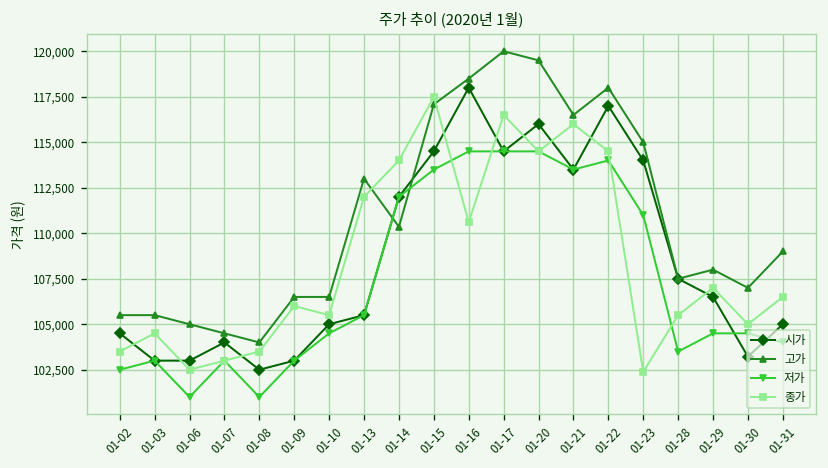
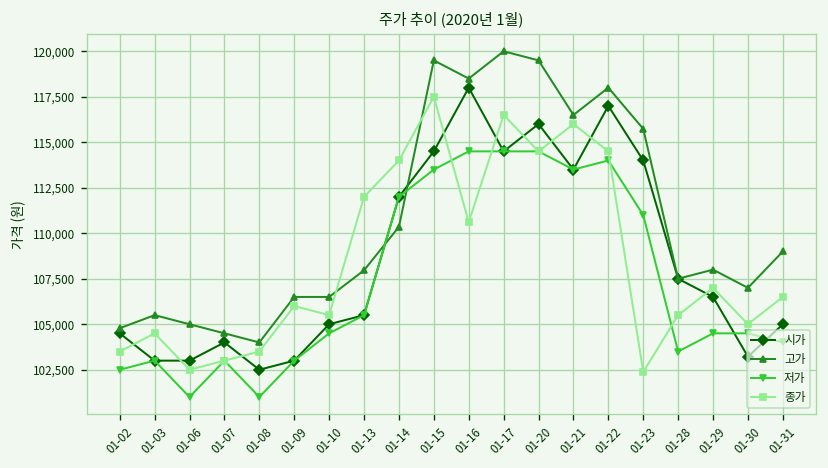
  {
    "시가": {
      "01-02": "104,500",
      "01-06": "103,000",
      "01-07": "104,000",
      "01-08": "102,500",
      "01-10": "105,000",
      "01-15": "114,500",
      "01-16": "118,000",
      "01-20": "116,000",
      "01-22": "117,000",
      "01-23": "114,000",
      "01-29": "106,500",
      "01-31": "105,000"
    },
    "고가": {
-     "01-02": "105,500",
+     "01-02": "104,800",
      "01-03": "105,500",
      "01-06": "105,000",
      "01-07": "104,500",
      "01-08": "104,000",
      "01-09": "106,500",
      "01-10": "106,500",
-     "01-13": "113,000",
+     "01-13": "108,000",
      "01-14": "110,400",
-     "01-15": "117,100",
+     "01-15": "119,500",
      "01-16": "118,500",
      "01-17": "120,000",
      "01-20": "119,500",
      "01-21": "116,500",
      "01-22": "118,000",
-     "01-23": "115,000",
+     "01-23": "115,700",
      "01-29": "108,000",
      "01-30": "107,000",
      "01-31": "109,000"
    },
    "저가": {
      "01-02": "102,500",
      "01-06": "101,000",
      "01-08": "101,000",
      "01-10": "104,500",
      "01-15": "113,500",
      "01-16": "114,500",
      "01-22": "114,000",
      "01-23": "111,000",
      "01-28": "103,500",
      "01-29": "104,500",
      "01-30": "104,500"
    },
    "종가": {
      "01-02": "103,500",
      "01-03": "104,500",
      "01-06": "102,500",
      "01-08": "103,500",
      "01-09": "106,000",
      "01-10": "105,500",
      "01-13": "112,000",
      "01-14": "114,000",
      "01-15": "117,500",
      "01-16": "110,600",
      "01-17": "116,500",
      "01-21": "116,000",
      "01-22": "114,500",
      "01-23": "102,400",
      "01-28": "105,500",
      "01-29": "107,000",
      "01-30": "105,000",
      "01-31": "106,500"
    }
  }
